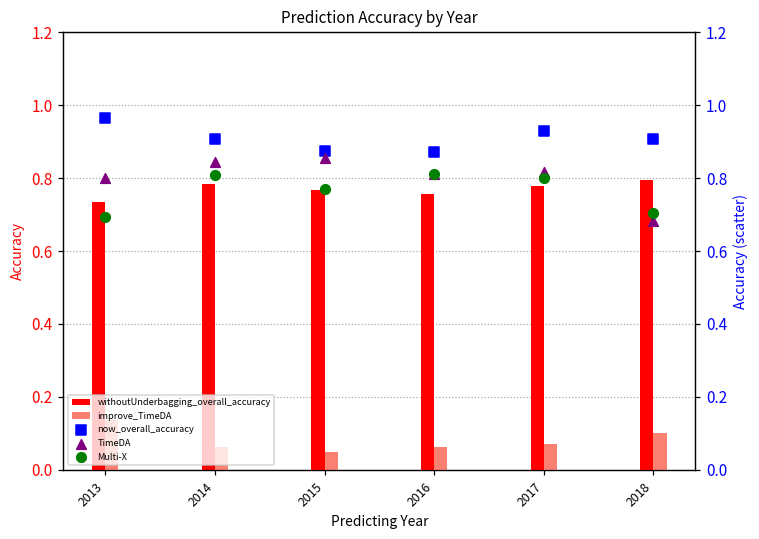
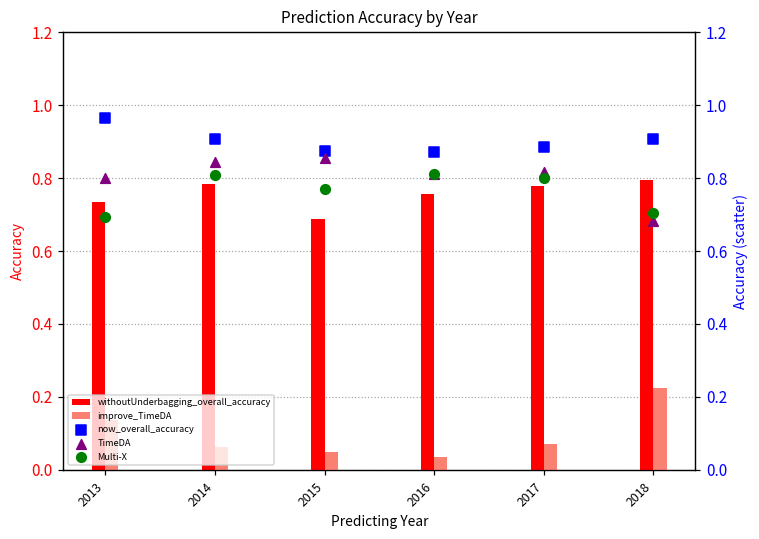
  {
    "withoutUnderbagging_overall_accuracy": {
      "2013": 0.73,
      "2014": 0.78,
-     "2015": 0.77,
+     "2015": 0.69,
      "2016": 0.76,
      "2017": 0.78,
      "2018": 0.79
    },
    "improve_TimeDA": {
      "2015": 0.05,
-     "2016": 0.06,
+     "2016": 0.03,
      "2017": 0.07,
-     "2018": 0.10
+     "2018": 0.23
    },
    "now_overall_accuracy": {
-     "2017": 0.93
+     "2017": 0.89
    }
  }
